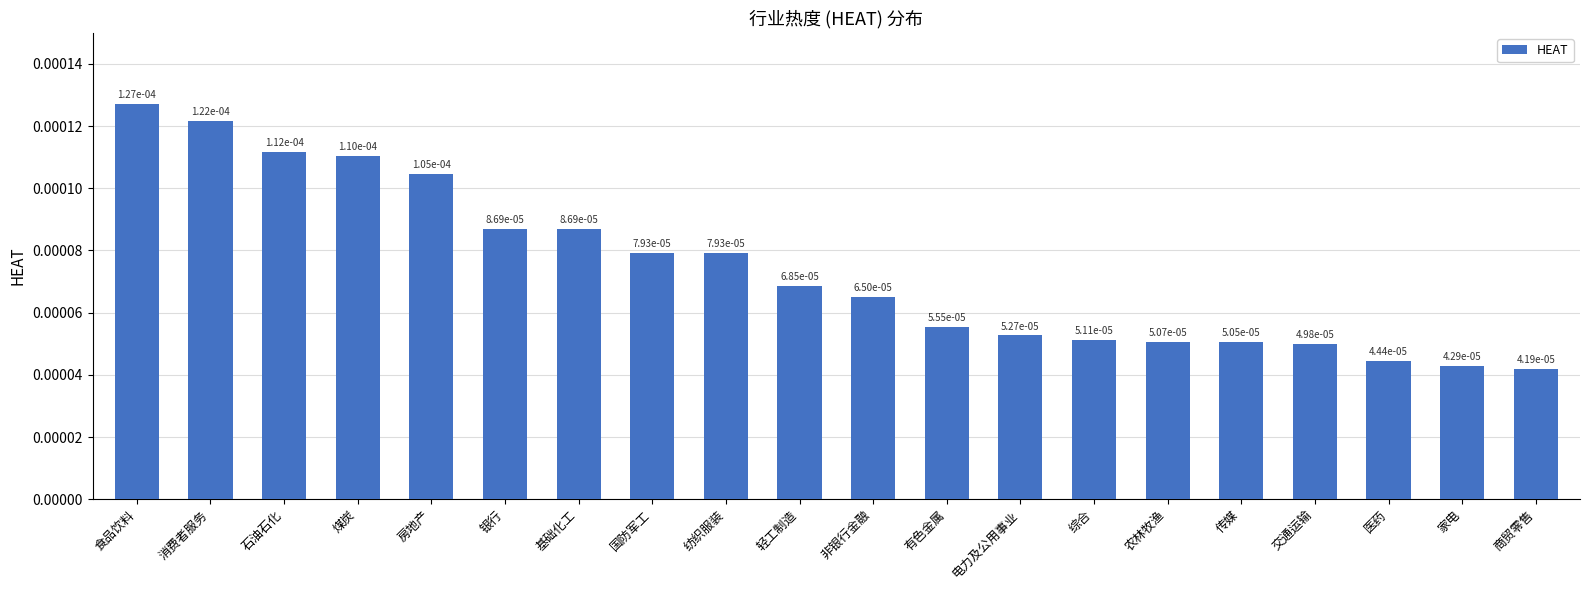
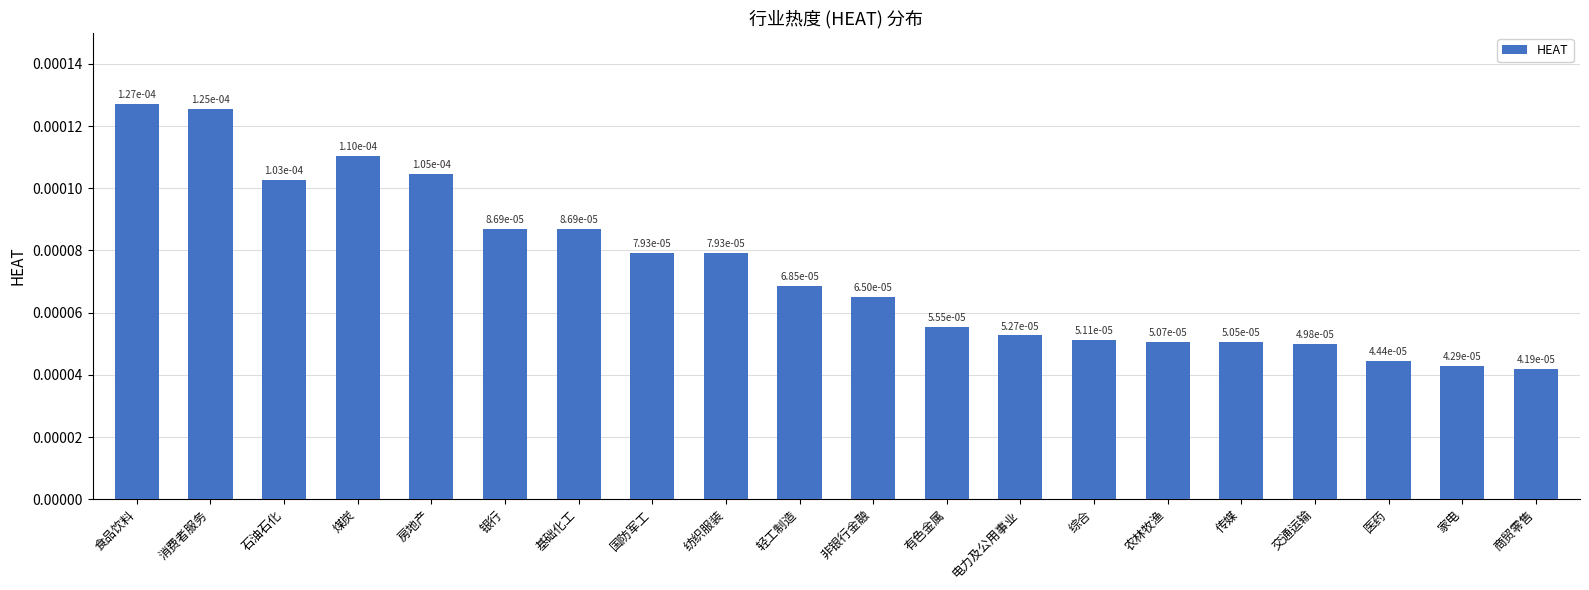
  {
    "食品饮料": "1.27e-04",
-   "消费者服务": "1.22e-04",
-   "石油石化": "1.12e-04",
+   "消费者服务": "1.25e-04",
+   "石油石化": "1.03e-04",
    "煤炭": "1.10e-04",
    "房地产": "1.05e-04",
    "银行": "8.69e-05",
    "基础化工": "8.69e-05",
    "国防军工": "7.93e-05",
    "纺织服装": "7.93e-05",
    "轻工制造": "6.85e-05",
    "非银行金融": "6.50e-05",
    "有色金属": "5.55e-05",
    "电力及公用事业": "5.27e-05",
    "综合": "5.11e-05",
    "农林牧渔": "5.07e-05",
    "传媒": "5.05e-05",
    "交通运输": "4.98e-05",
    "医药": "4.44e-05",
    "家电": "4.29e-05",
    "商贸零售": "4.19e-05"
  }
